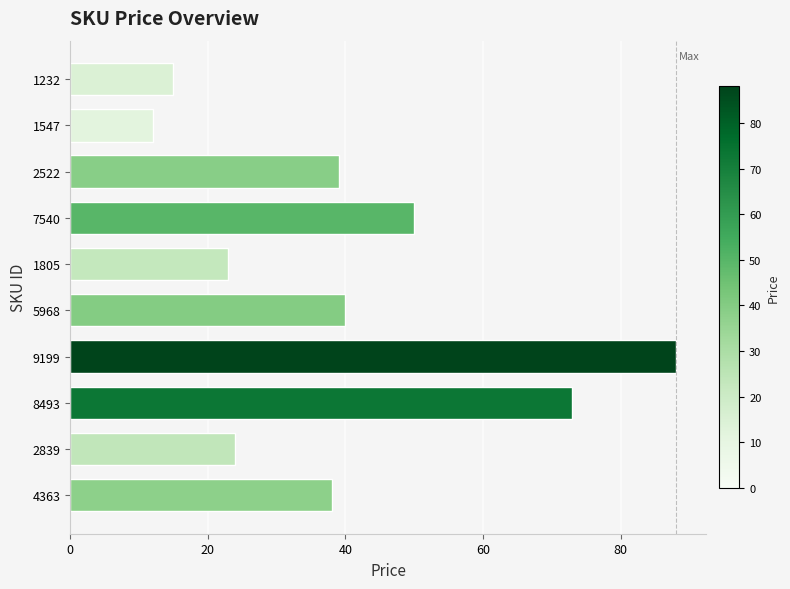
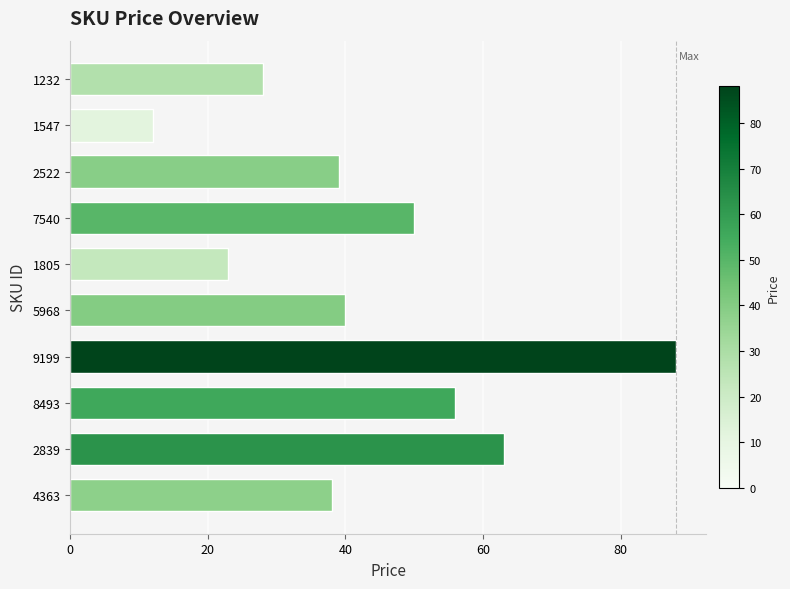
  {
-   "1232": 15,
+   "1232": 28,
    "1547": 12,
    "2522": 39,
    "7540": 50,
    "1805": 23,
    "5968": 40,
    "9199": 88,
-   "8493": 73,
-   "2839": 24,
+   "8493": 56,
+   "2839": 63,
    "4363": 38
  }
